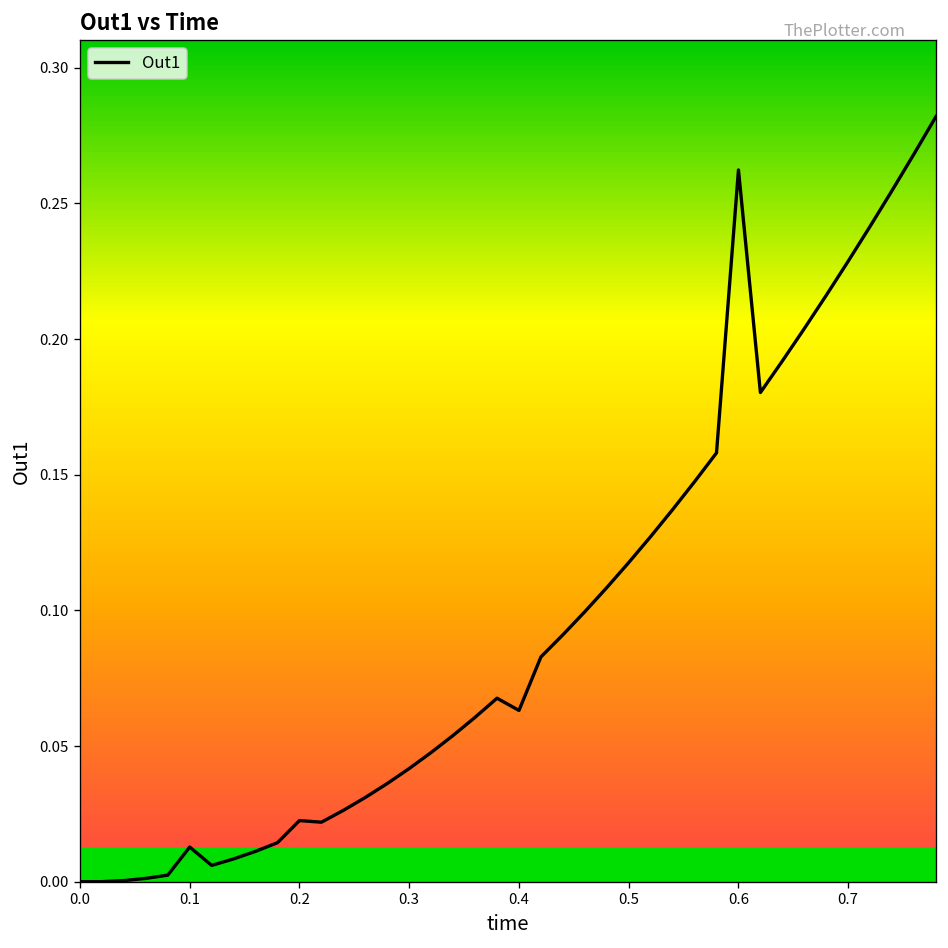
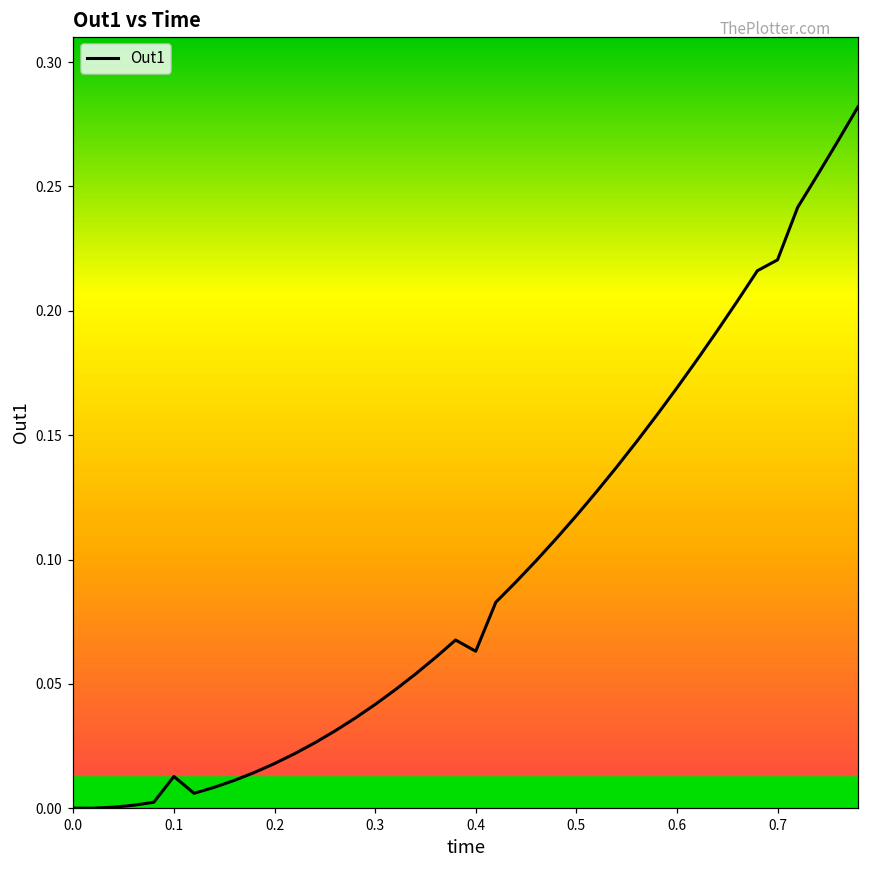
  {
    "Out1": {
      "0.0": 0.000,
      "0.1": 0.013,
-     "0.2": 0.023,
+     "0.2": 0.018,
      "0.3": 0.042,
      "0.4": 0.063,
      "0.5": 0.118,
-     "0.6": 0.262,
-     "0.7": 0.229
+     "0.6": 0.169,
+     "0.7": 0.220
    }
  }
